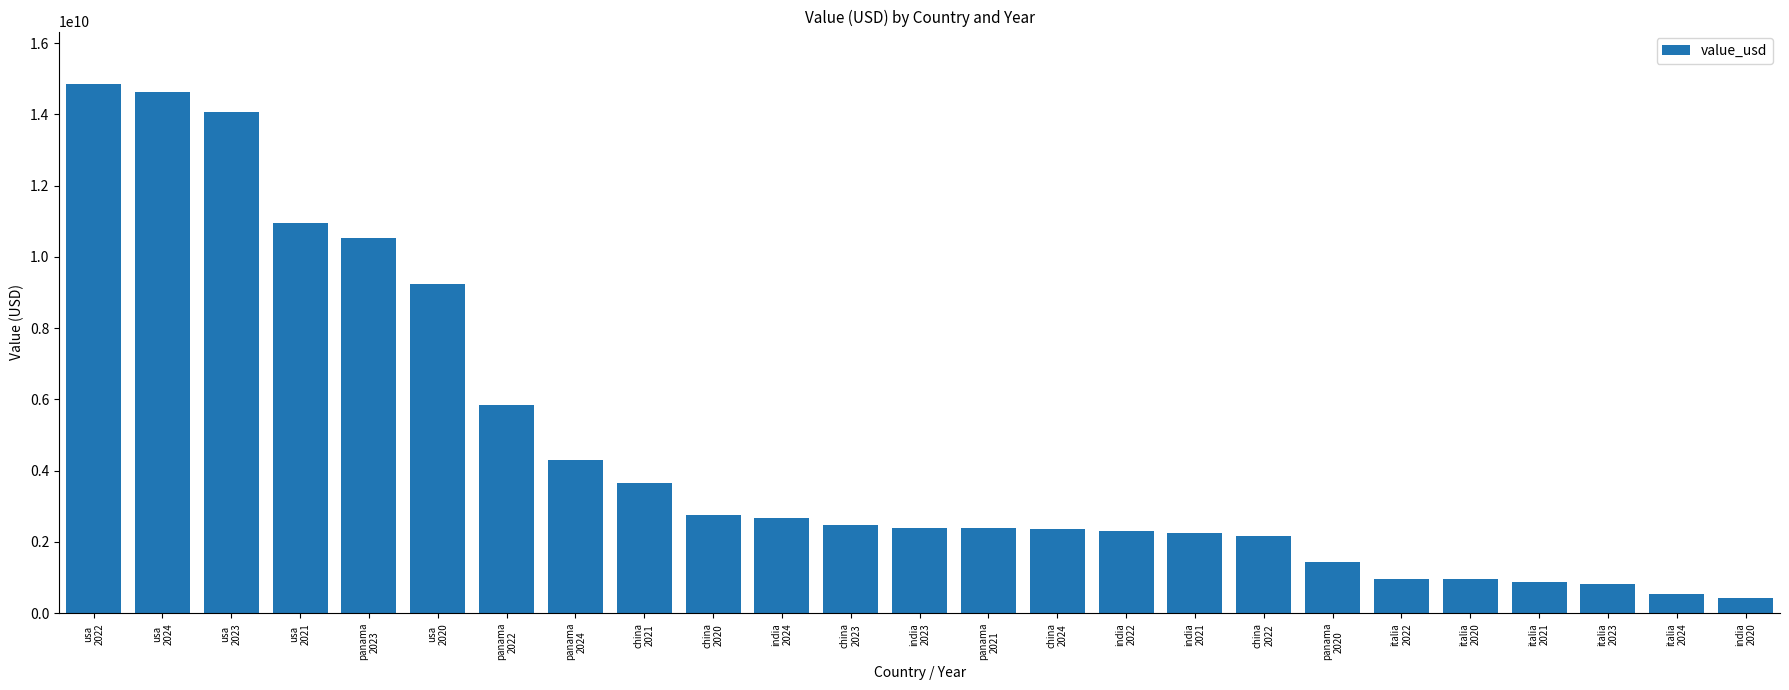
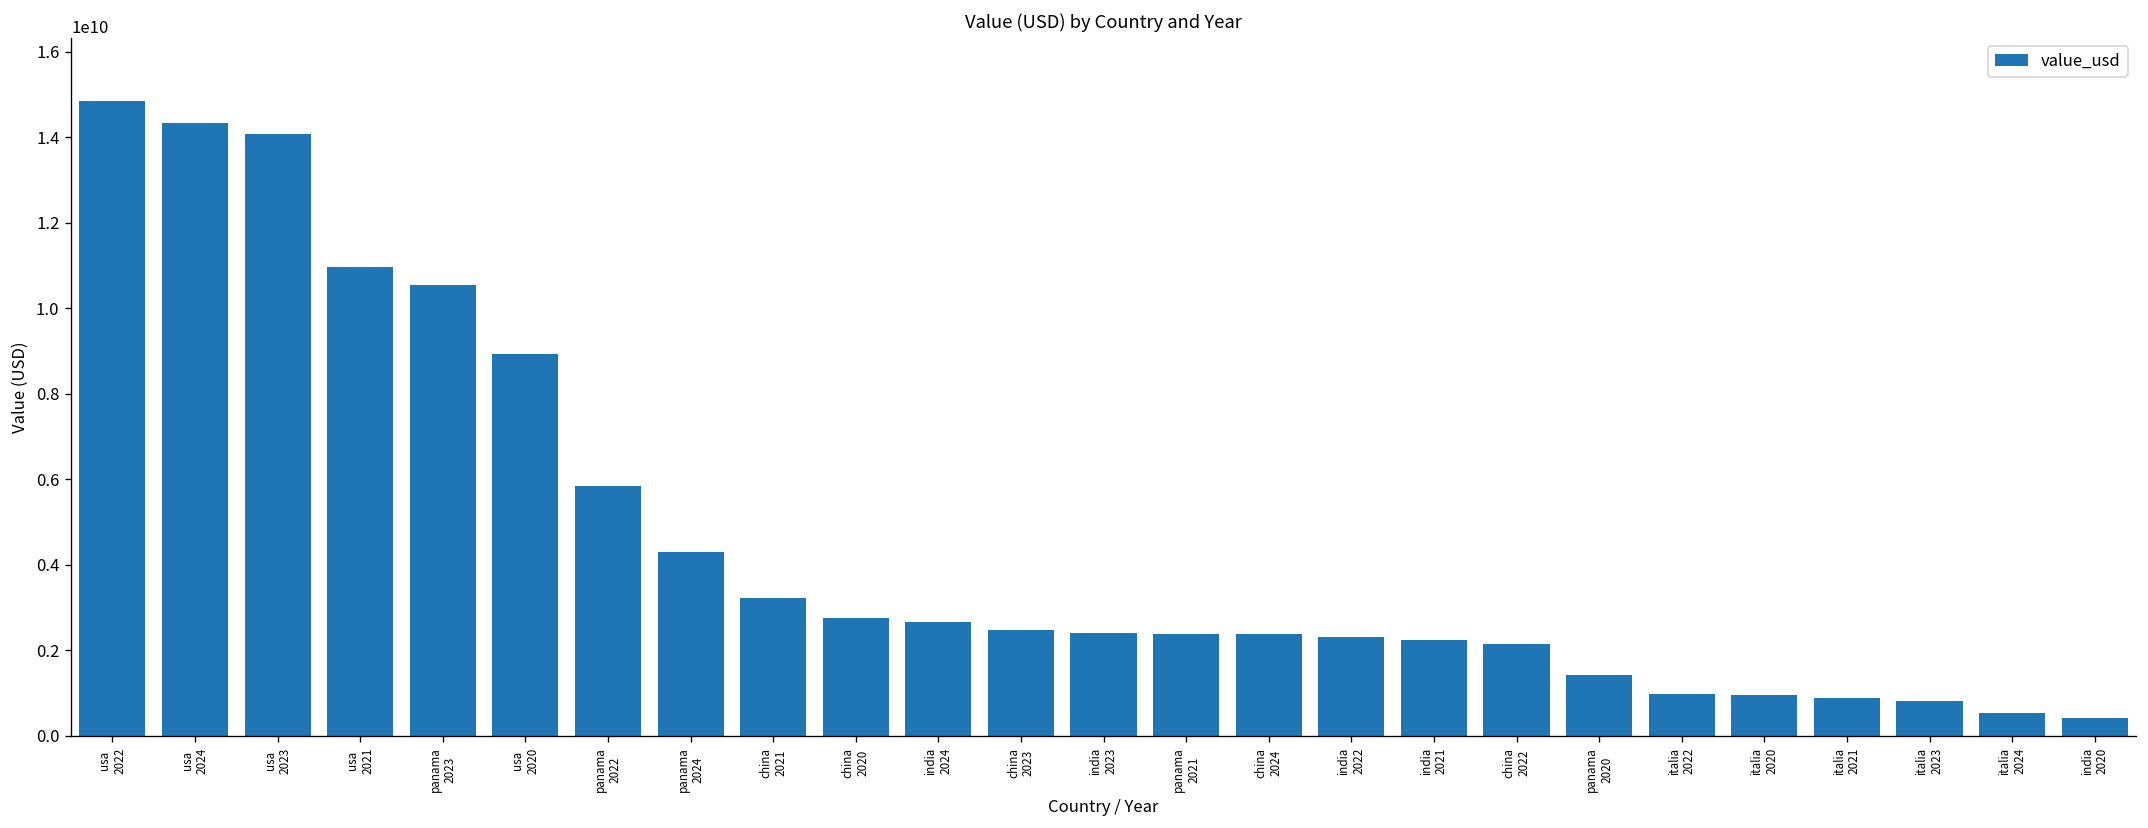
  {
    "usa 2022": 14800000000,
-   "usa 2024": 14600000000,
+   "usa 2024": 14300000000,
    "usa 2023": 14100000000,
    "usa 2021": 11000000000,
    "panama 2023": 10500000000,
-   "usa 2020": 9200000000,
+   "usa 2020": 8900000000,
    "panama 2022": 5800000000,
    "panama 2024": 4300000000,
-   "china 2021": 3700000000,
+   "china 2021": 3200000000,
    "china 2020": 2800000000,
    "india 2024": 2700000000,
    "china 2023": 2500000000,
    "india 2023": 2400000000,
    "panama 2021": 2400000000,
    "china 2024": 2400000000,
    "india 2022": 2300000000,
    "india 2021": 2200000000,
    "china 2022": 2200000000,
    "panama 2020": 1400000000,
    "italia 2022": 1000000000,
    "italia 2020": 1000000000,
    "italia 2021": 900000000,
    "italia 2023": 800000000,
    "italia 2024": 500000000,
    "india 2020": 400000000
  }
